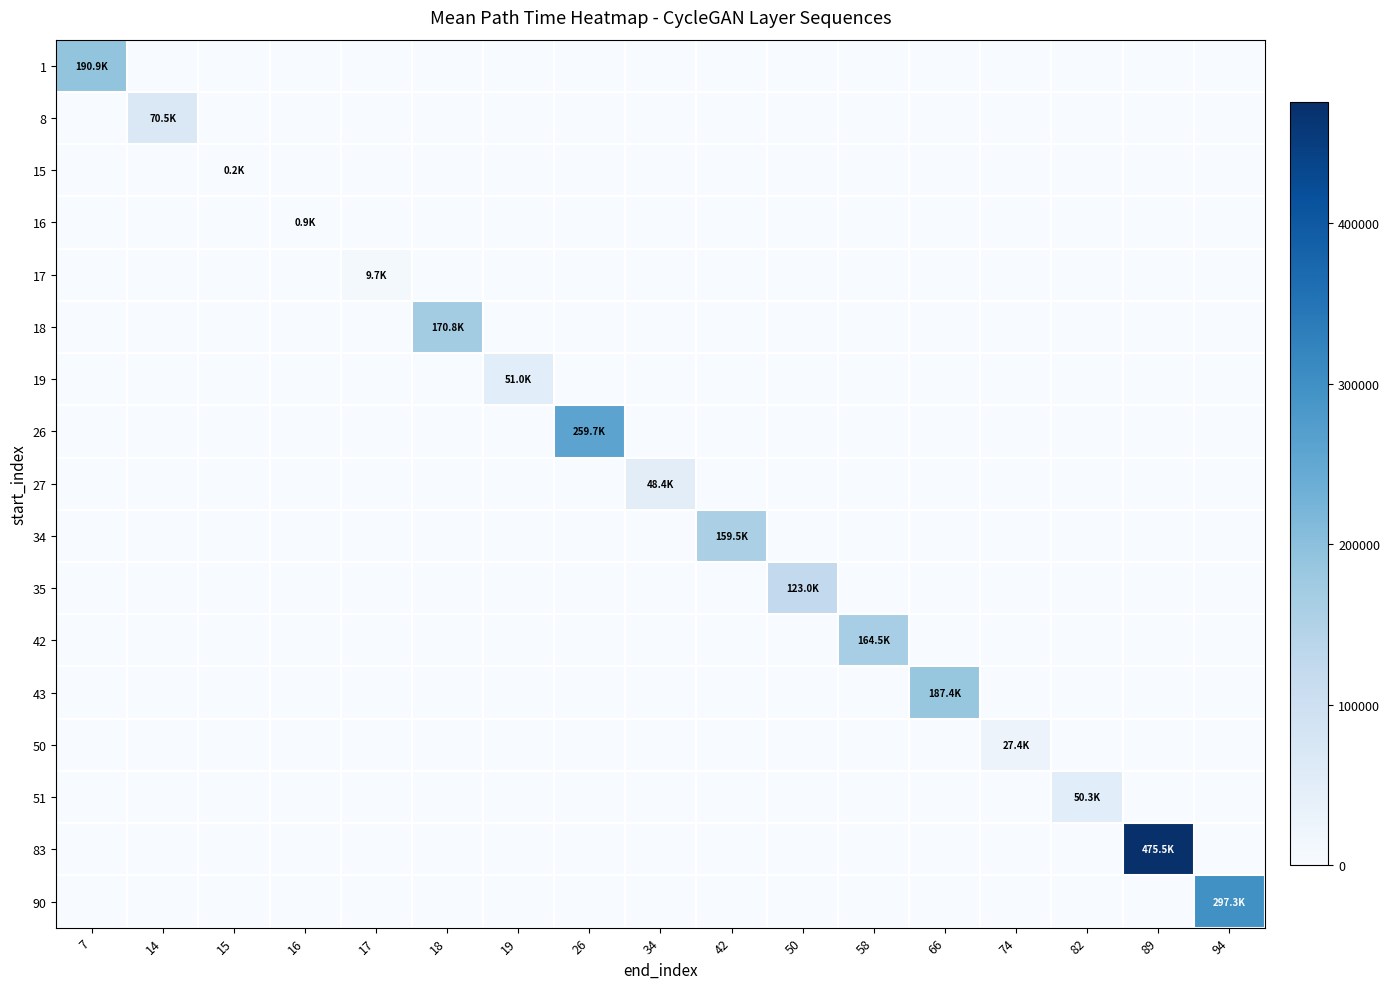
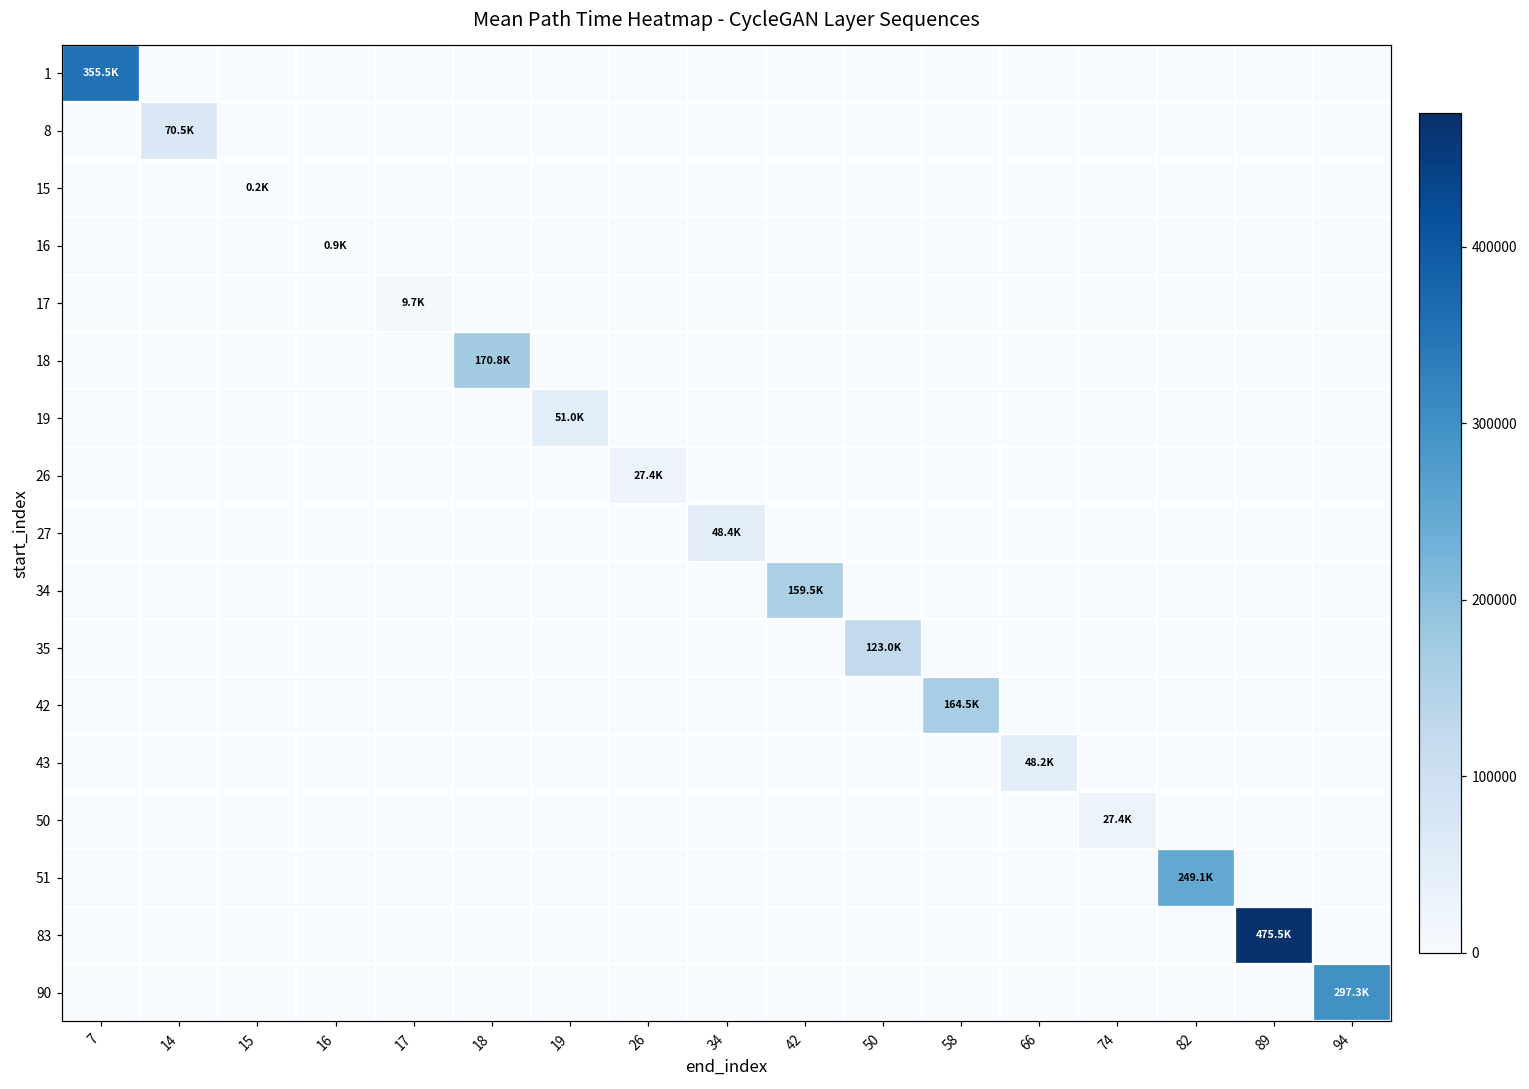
  {
    "1": {
-     "7": "190.9K"
+     "7": "355.5K"
    },
    "8": {
      "14": "70.5K"
    },
    "15": {
      "15": "0.2K"
    },
    "16": {
      "16": "0.9K"
    },
    "17": {
      "17": "9.7K"
    },
    "18": {
      "18": "170.8K"
    },
    "19": {
      "19": "51.0K"
    },
    "26": {
-     "26": "259.7K"
+     "26": "27.4K"
    },
    "27": {
      "34": "48.4K"
    },
    "34": {
      "42": "159.5K"
    },
    "35": {
      "50": "123.0K"
    },
    "42": {
      "58": "164.5K"
    },
    "43": {
-     "66": "187.4K"
+     "66": "48.2K"
    },
    "50": {
      "74": "27.4K"
    },
    "51": {
-     "82": "50.3K"
+     "82": "249.1K"
    },
    "83": {
      "89": "475.5K"
    },
    "90": {
      "94": "297.3K"
    }
  }
